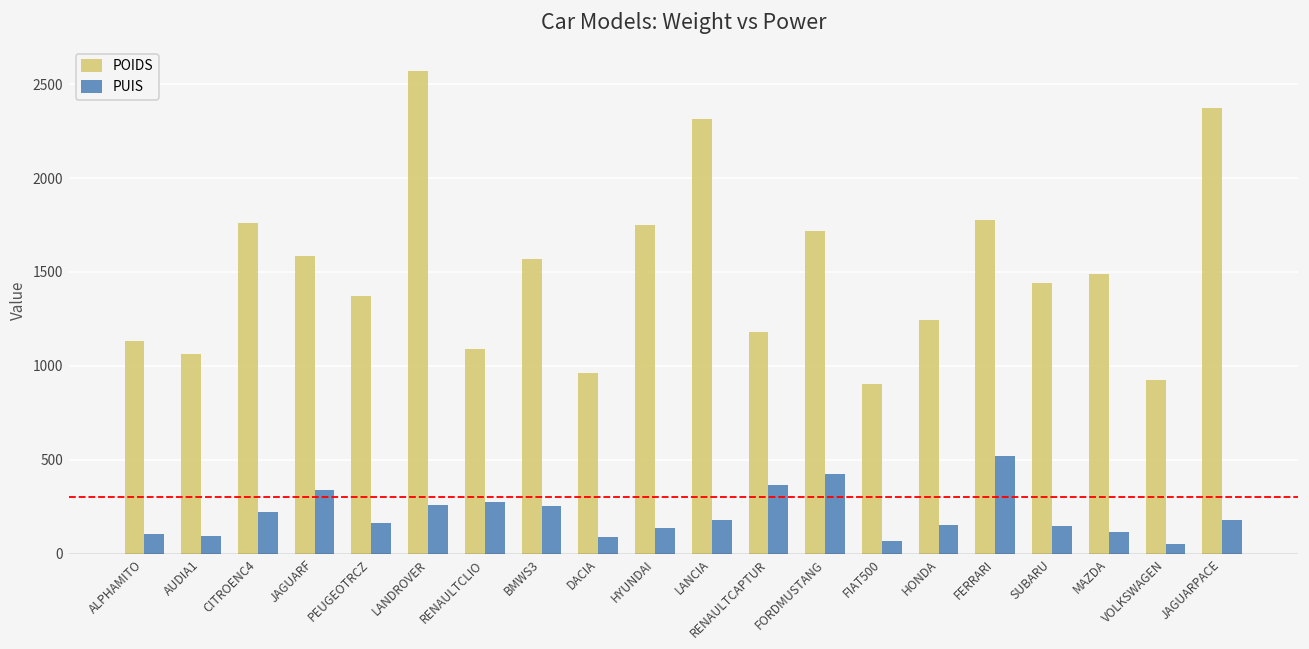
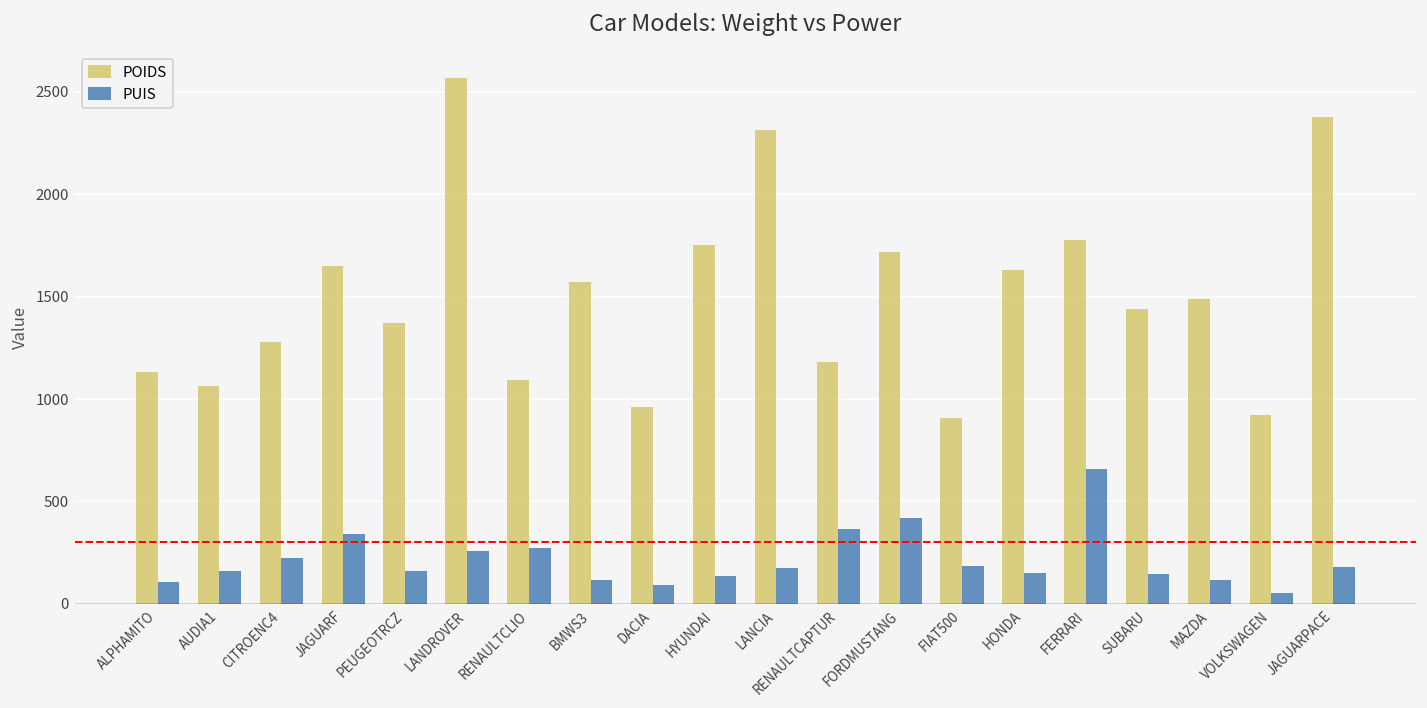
  {
    "POIDS": {
      "ALPHAMITO": 1130,
      "AUDIA1": 1070,
-     "CITROENC4": 1760,
-     "JAGUARF": 1590,
+     "CITROENC4": 1280,
+     "JAGUARF": 1650,
      "PEUGEOTRCZ": 1370,
      "LANDROVER": 2570,
      "RENAULTCLIO": 1090,
      "BMWS3": 1570,
      "DACIA": 960,
      "HYUNDAI": 1750,
      "LANCIA": 2320,
      "RENAULTCAPTUR": 1180,
      "FORDMUSTANG": 1720,
      "FIAT500": 910,
-     "HONDA": 1240,
+     "HONDA": 1630,
      "FERRARI": 1780,
      "SUBARU": 1440,
      "MAZDA": 1490,
      "VOLKSWAGEN": 920,
      "JAGUARPACE": 2380
    },
    "PUIS": {
      "ALPHAMITO": 110,
-     "AUDIA1": 100,
+     "AUDIA1": 160,
      "CITROENC4": 220,
      "JAGUARF": 340,
      "PEUGEOTRCZ": 160,
      "LANDROVER": 260,
      "RENAULTCLIO": 270,
-     "BMWS3": 250,
+     "BMWS3": 120,
      "DACIA": 90,
      "HYUNDAI": 140,
      "LANCIA": 180,
      "RENAULTCAPTUR": 370,
      "FORDMUSTANG": 420,
-     "FIAT500": 70,
+     "FIAT500": 190,
      "HONDA": 150,
-     "FERRARI": 520,
+     "FERRARI": 660,
      "SUBARU": 150,
      "MAZDA": 120,
      "VOLKSWAGEN": 50,
      "JAGUARPACE": 180
    }
  }
